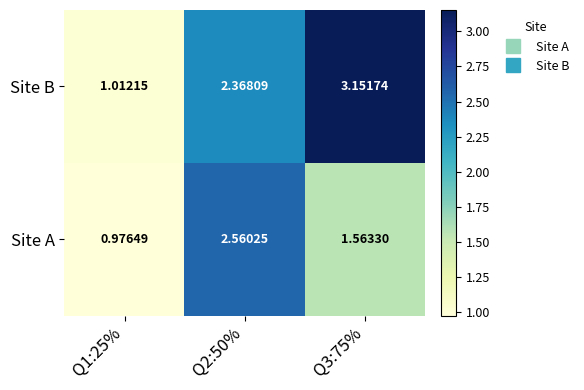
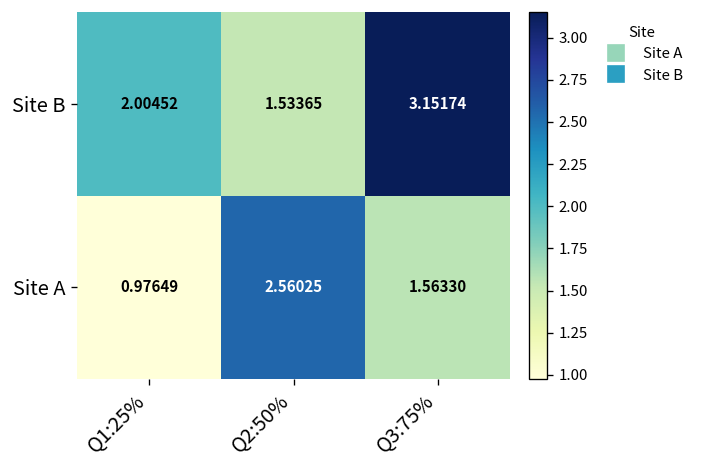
  {
    "Site B": {
-     "Q1:25%": 1.01215,
-     "Q2:50%": 2.36809,
+     "Q1:25%": 2.00452,
+     "Q2:50%": 1.53365,
      "Q3:75%": 3.15174
    },
    "Site A": {
      "Q1:25%": 0.97649,
      "Q2:50%": 2.56025,
      "Q3:75%": 1.56330
    }
  }
